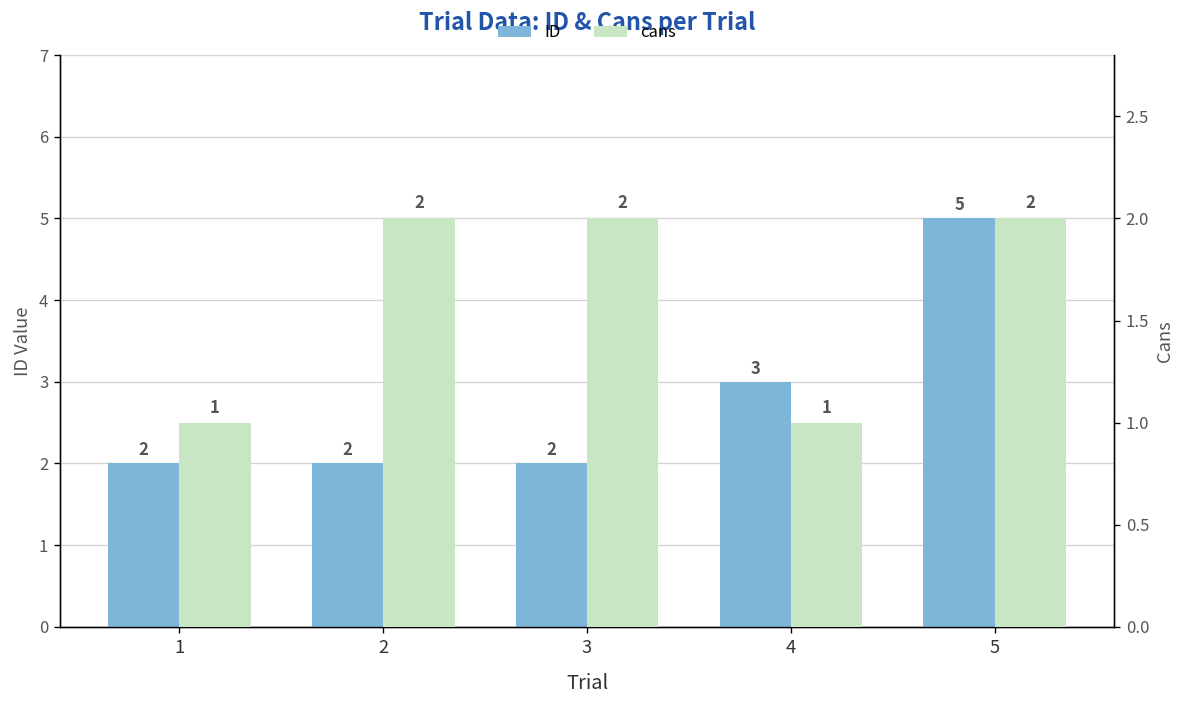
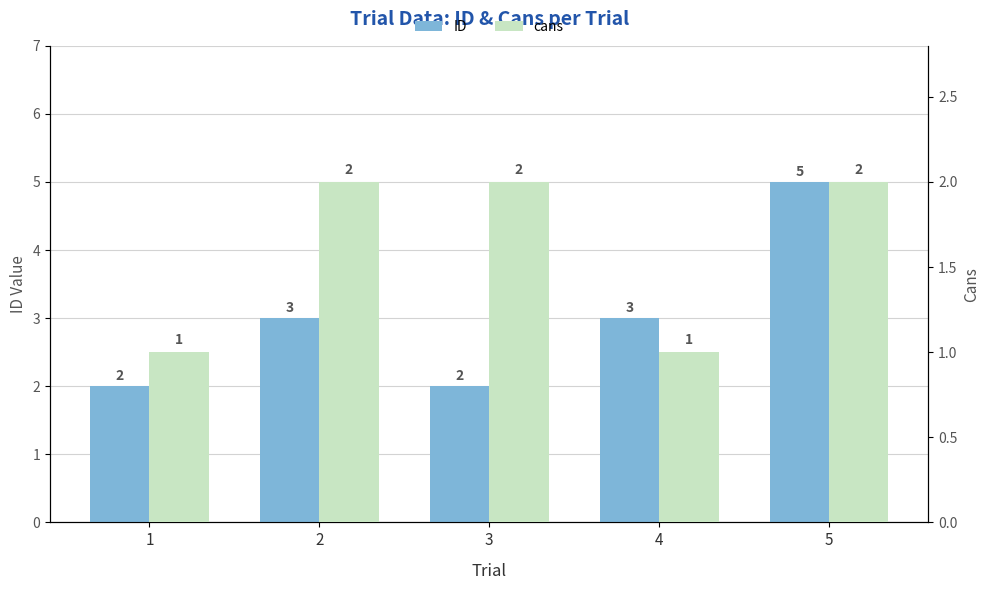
  {
    "ID": {
      "1": 2,
-     "2": 2,
+     "2": 3,
      "3": 2,
      "4": 3,
      "5": 5
    },
    "cans": {
      "1": 1,
      "2": 2,
      "3": 2,
      "4": 1,
      "5": 2
    }
  }
